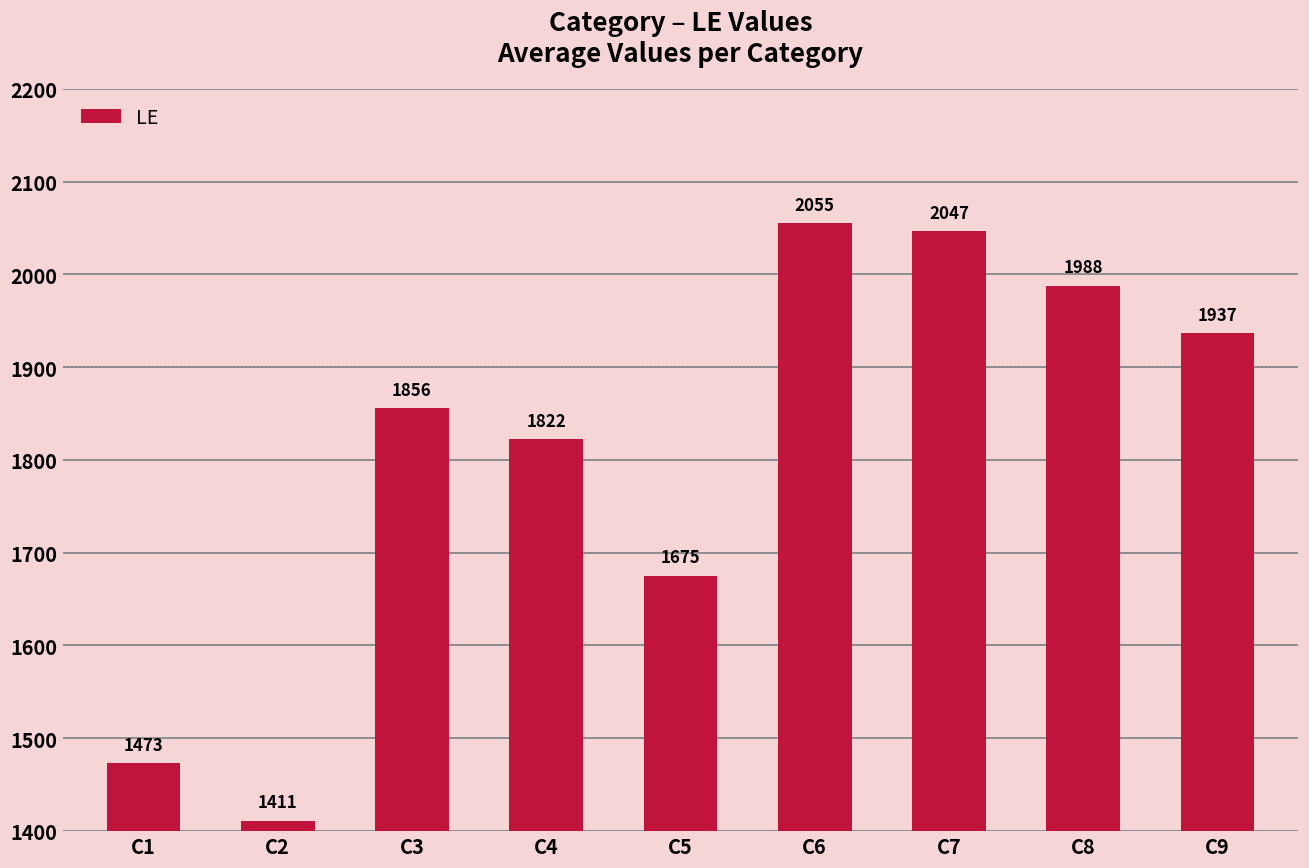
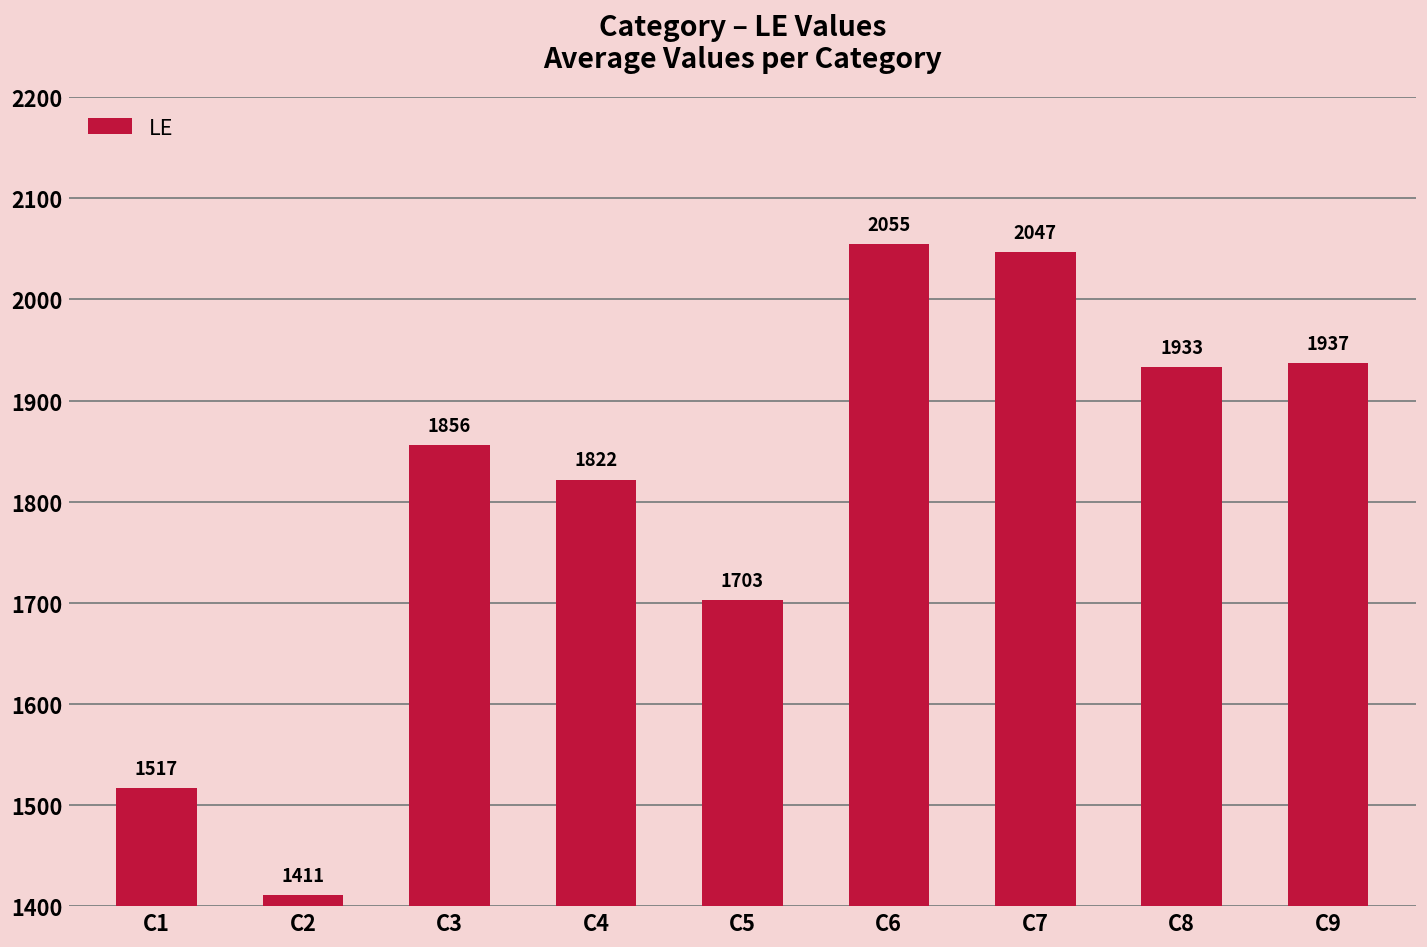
  {
-   "C1": 1473,
+   "C1": 1517,
    "C2": 1411,
    "C3": 1856,
    "C4": 1822,
-   "C5": 1675,
+   "C5": 1703,
    "C6": 2055,
    "C7": 2047,
-   "C8": 1988,
+   "C8": 1933,
    "C9": 1937
  }
